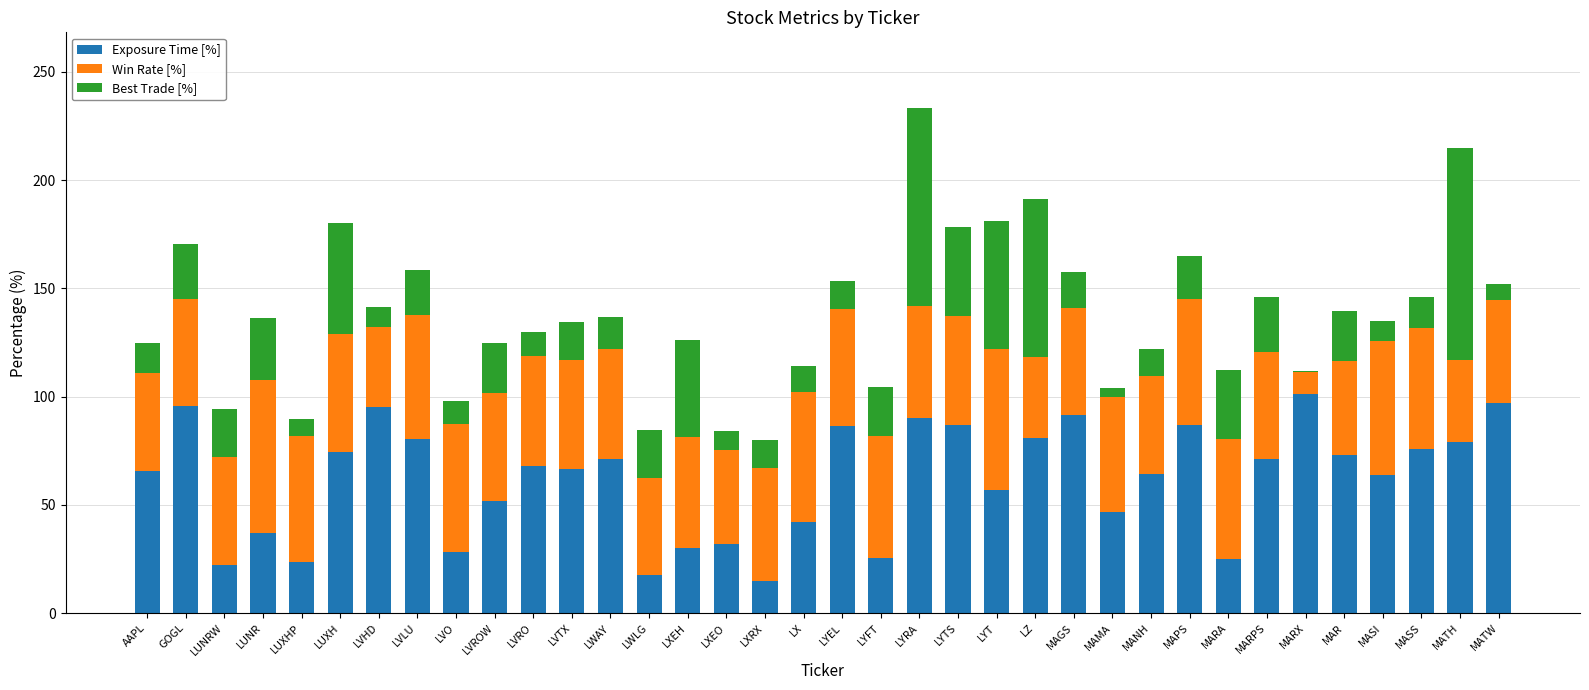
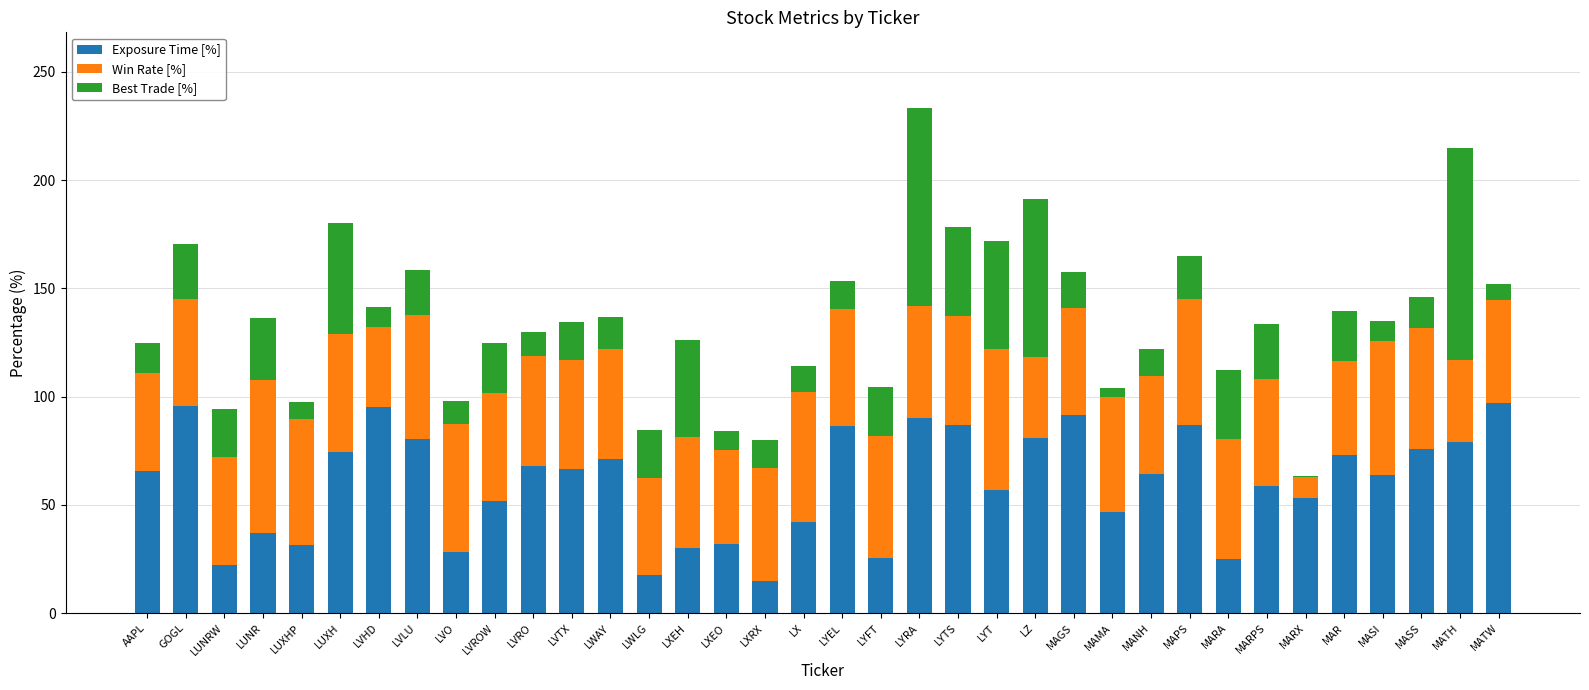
  {
    "Exposure Time [%]": {
      "AAPL": 66,
      "GOGL": 96,
      "LUNRW": 22,
      "LUNR": 37,
-     "LUXHP": 24,
+     "LUXHP": 32,
      "LUXH": 74,
      "LVHD": 95,
      "LVLU": 80,
      "LVO": 28,
      "LVROW": 52,
      "LVRO": 68,
      "LVTX": 66,
      "LWAY": 71,
      "LWLG": 18,
      "LXEH": 30,
      "LXEO": 32,
      "LXRX": 15,
      "LX": 42,
      "LYEL": 87,
      "LYFT": 26,
      "LYRA": 90,
      "LYTS": 87,
      "LYT": 57,
      "LZ": 81,
      "MAGS": 92,
      "MAMA": 47,
      "MANH": 64,
      "MAPS": 87,
      "MARA": 25,
-     "MARPS": 71,
-     "MARX": 101,
+     "MARPS": 59,
+     "MARX": 53,
      "MAR": 73,
      "MASI": 64,
      "MASS": 76,
      "MATH": 79,
      "MATW": 97
    },
    "Win Rate [%]": {
      "AAPL": 45,
      "GOGL": 49,
      "LUNRW": 50,
      "LUNR": 71,
      "LUXHP": 58,
      "LUXH": 55,
      "LVHD": 37,
      "LVLU": 57,
      "LVO": 59,
      "LVROW": 50,
      "LVRO": 51,
      "LVTX": 50,
      "LWAY": 51,
      "LWLG": 45,
      "LXEH": 51,
      "LXEO": 43,
      "LXRX": 52,
      "LX": 60,
      "LYEL": 54,
      "LYFT": 56,
      "LYRA": 51,
      "LYTS": 50,
      "LYT": 65,
      "LZ": 38,
      "MAGS": 49,
      "MAMA": 53,
      "MANH": 45,
      "MAPS": 58,
      "MARA": 55,
      "MARPS": 49,
      "MARX": 10,
      "MAR": 44,
      "MASI": 62,
      "MASS": 56,
      "MATH": 38,
      "MATW": 48
    },
    "Best Trade [%]": {
      "AAPL": 14,
      "GOGL": 25,
      "LUNRW": 22,
      "LUNR": 29,
      "LUXHP": 8,
      "LUXH": 51,
      "LVHD": 9,
      "LVLU": 21,
      "LVO": 11,
      "LVROW": 23,
      "LVRO": 11,
      "LVTX": 18,
      "LWAY": 15,
      "LWLG": 22,
      "LXEH": 45,
      "LXEO": 8,
      "LXRX": 13,
      "LX": 12,
      "LYEL": 13,
      "LYFT": 22,
      "LYRA": 92,
      "LYTS": 41,
-     "LYT": 59,
+     "LYT": 50,
      "LZ": 73,
      "MAGS": 16,
      "MAMA": 4,
      "MANH": 12,
      "MAPS": 20,
      "MARA": 32,
      "MARPS": 25,
      "MAR": 23,
      "MASI": 9,
      "MASS": 14,
      "MATH": 98,
      "MATW": 7
    }
  }
